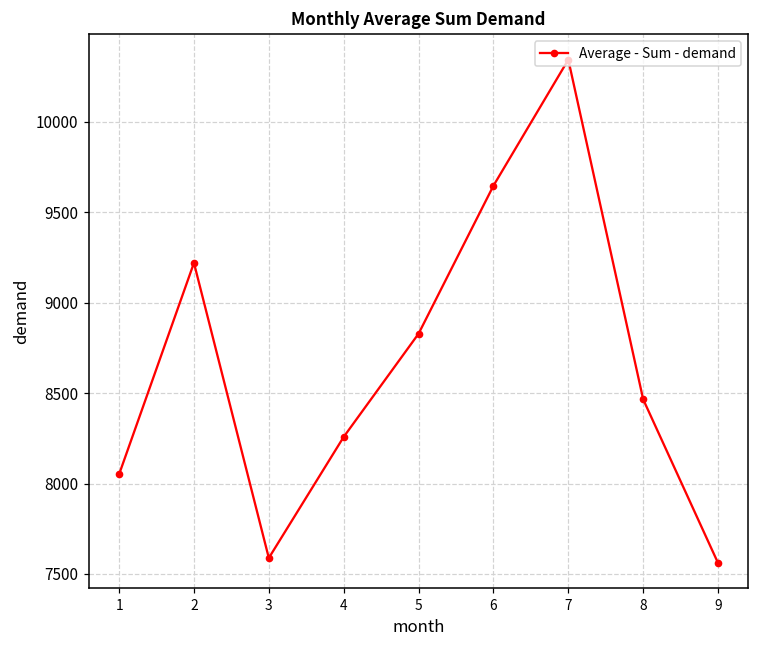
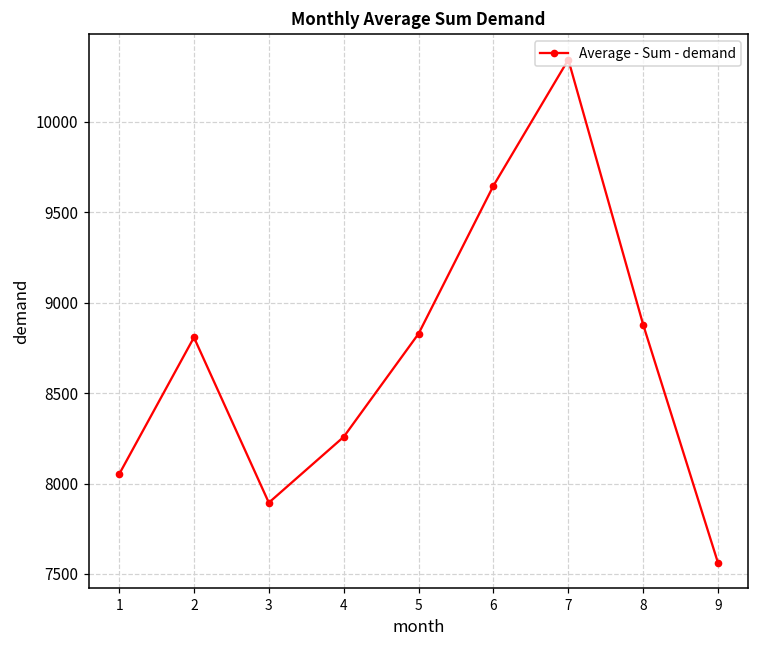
  {
    "1": 8050,
-   "2": 9220,
-   "3": 7590,
+   "2": 8810,
+   "3": 7890,
    "4": 8260,
    "5": 8830,
    "6": 9650,
-   "8": 8470,
+   "8": 8880,
    "9": 7560
  }
